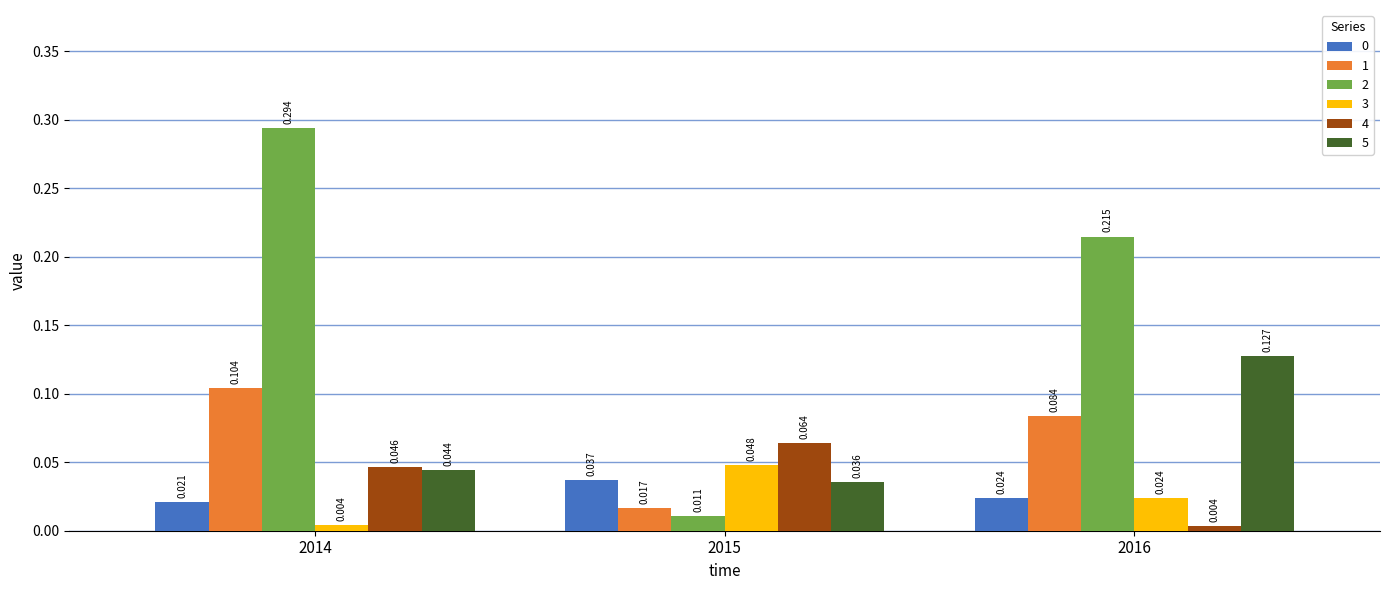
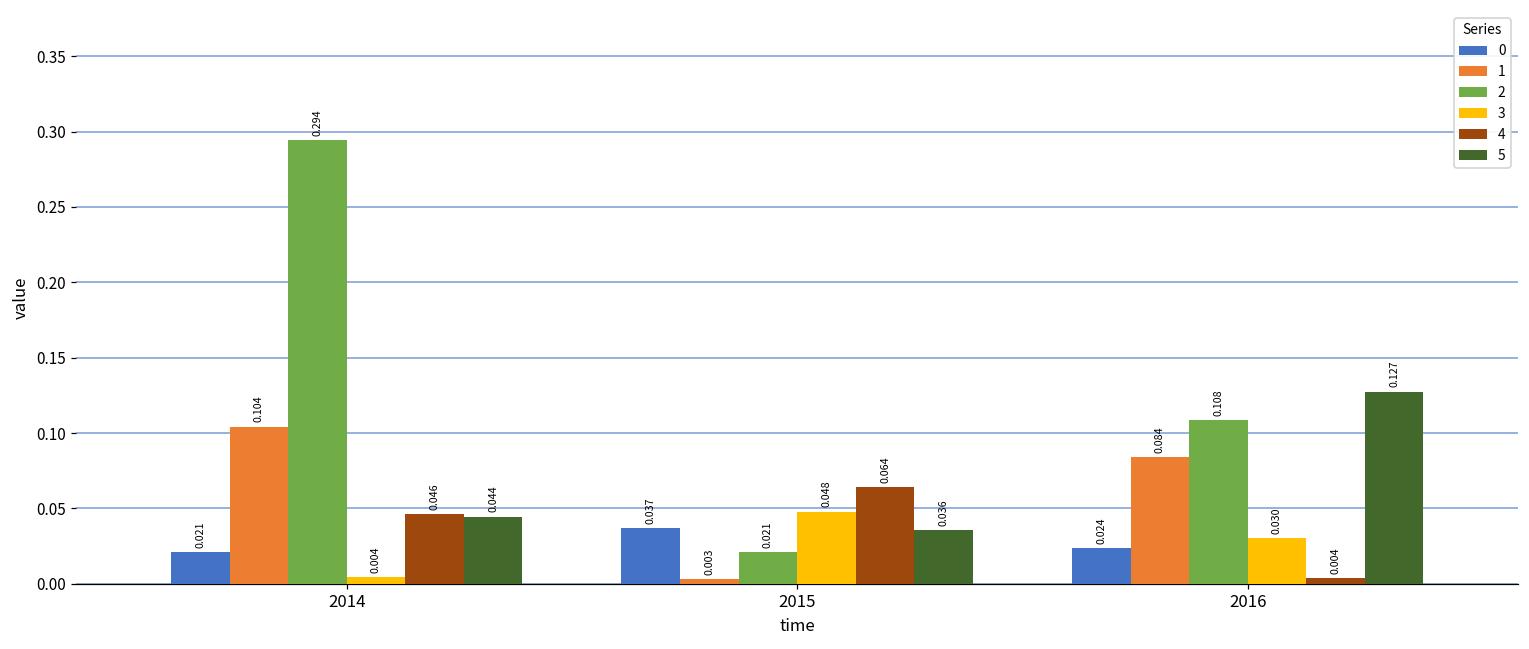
  {
    "0": {
      "2014": 0.021,
      "2015": 0.037,
      "2016": 0.024
    },
    "1": {
      "2014": 0.104,
-     "2015": 0.017,
+     "2015": 0.003,
      "2016": 0.084
    },
    "2": {
      "2014": 0.294,
-     "2015": 0.011,
-     "2016": 0.215
+     "2015": 0.021,
+     "2016": 0.108
    },
    "3": {
      "2014": 0.004,
      "2015": 0.048,
-     "2016": 0.024
+     "2016": 0.030
    },
    "4": {
      "2014": 0.046,
      "2015": 0.064,
      "2016": 0.004
    },
    "5": {
      "2014": 0.044,
      "2015": 0.036,
      "2016": 0.127
    }
  }
